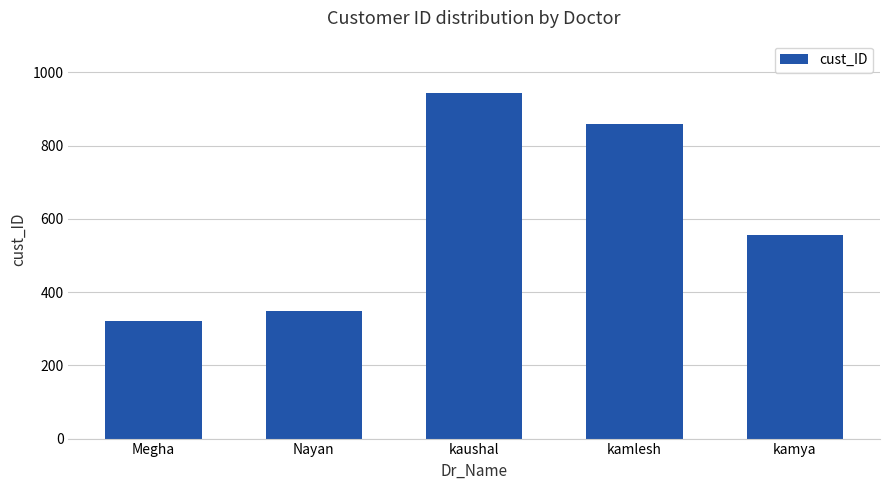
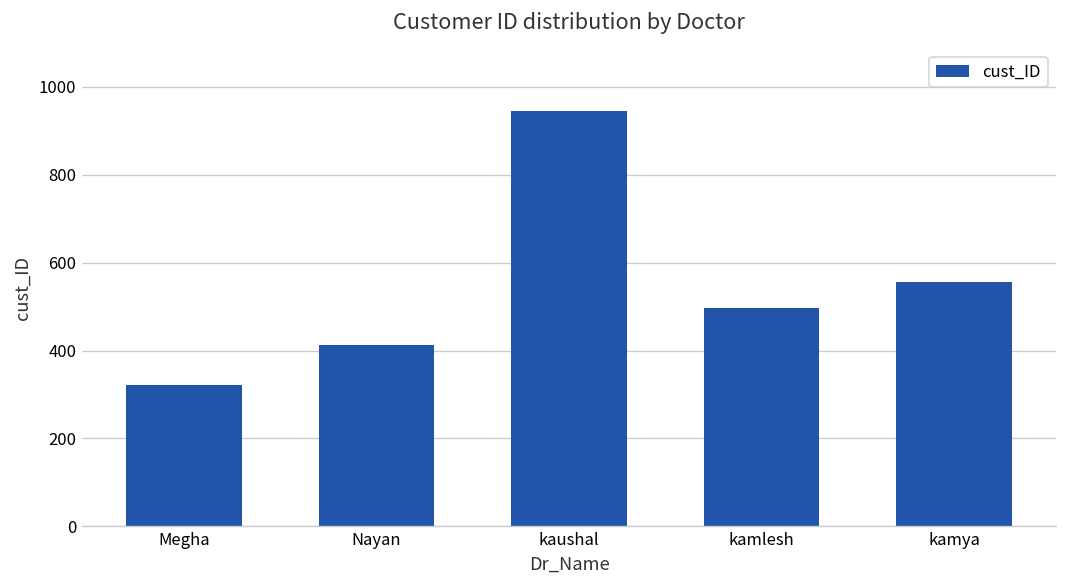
  {
    "Megha": 320,
-   "Nayan": 350,
+   "Nayan": 410,
    "kaushal": 950,
-   "kamlesh": 860,
+   "kamlesh": 500,
    "kamya": 560
  }
